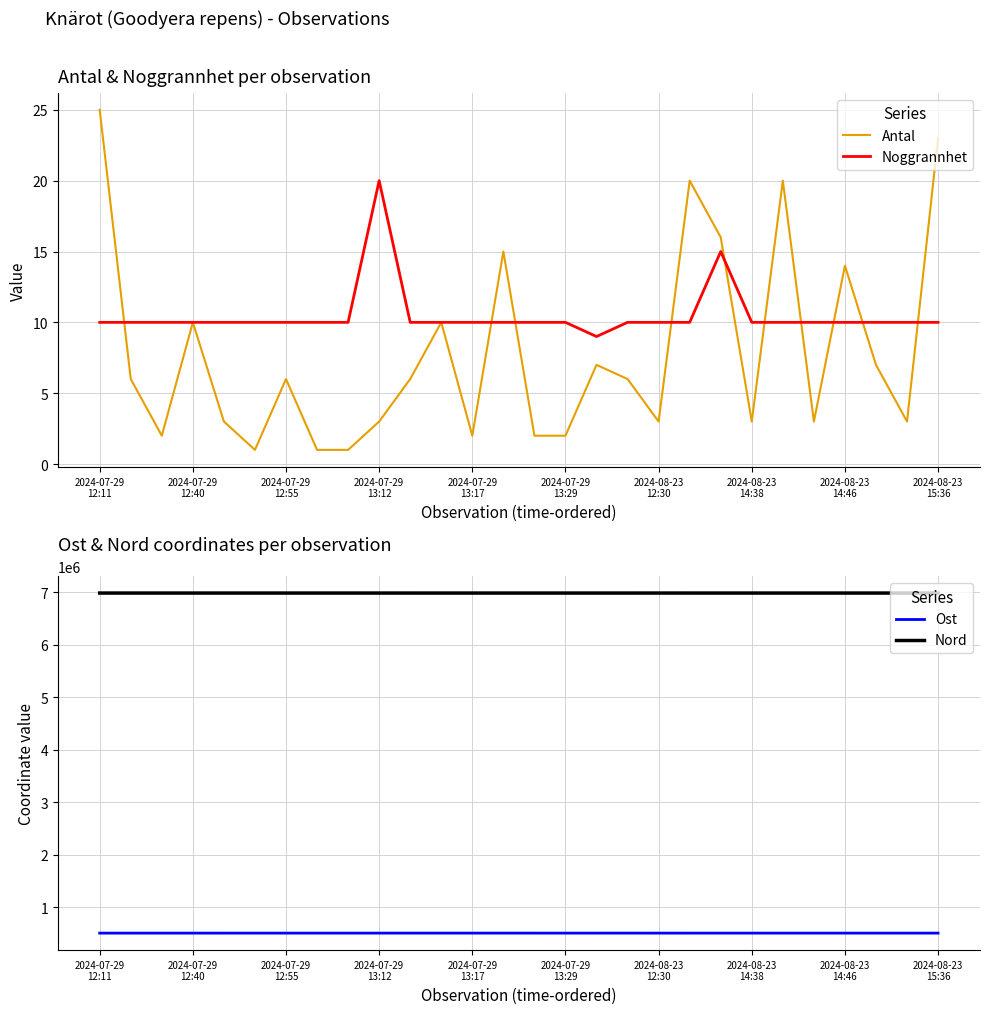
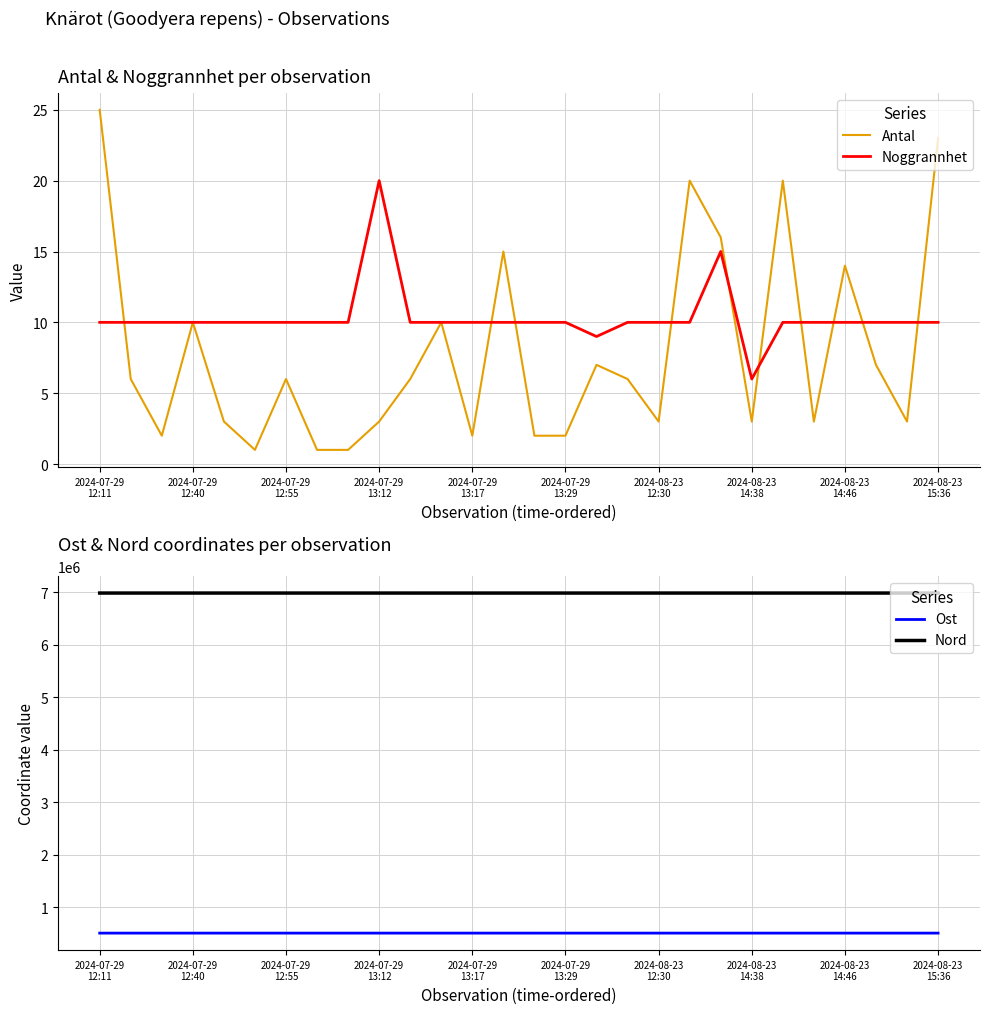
  {
    "Antal & Noggrannhet per observation": {
      "Antal": {
        "2024-07-29 12:11": 25,
        "2024-07-29 13:17": 2,
        "2024-07-29 13:29": 2,
        "2024-08-23 14:38": 3,
        "2024-08-23 14:46": 14
      },
      "Noggrannhet": {
        "2024-07-29 12:11": 10,
        "2024-07-29 13:17": 10,
        "2024-07-29 13:29": 10,
-       "2024-08-23 14:38": 10,
+       "2024-08-23 14:38": 6,
        "2024-08-23 14:46": 10
      }
    },
    "Ost & Nord coordinates per observation": {
      "Ost": {
        "2024-07-29 12:11": 500000,
        "2024-07-29 12:40": 500000,
        "2024-07-29 13:17": 500000,
        "2024-07-29 13:29": 500000,
        "2024-08-23 14:38": 500000,
        "2024-08-23 14:46": 500000
      },
      "Nord": {
        "2024-07-29 12:11": 7000000,
        "2024-07-29 12:40": 7000000,
        "2024-07-29 13:17": 7000000,
        "2024-07-29 13:29": 7000000,
        "2024-08-23 14:38": 7000000,
        "2024-08-23 14:46": 7000000
      }
    }
  }
